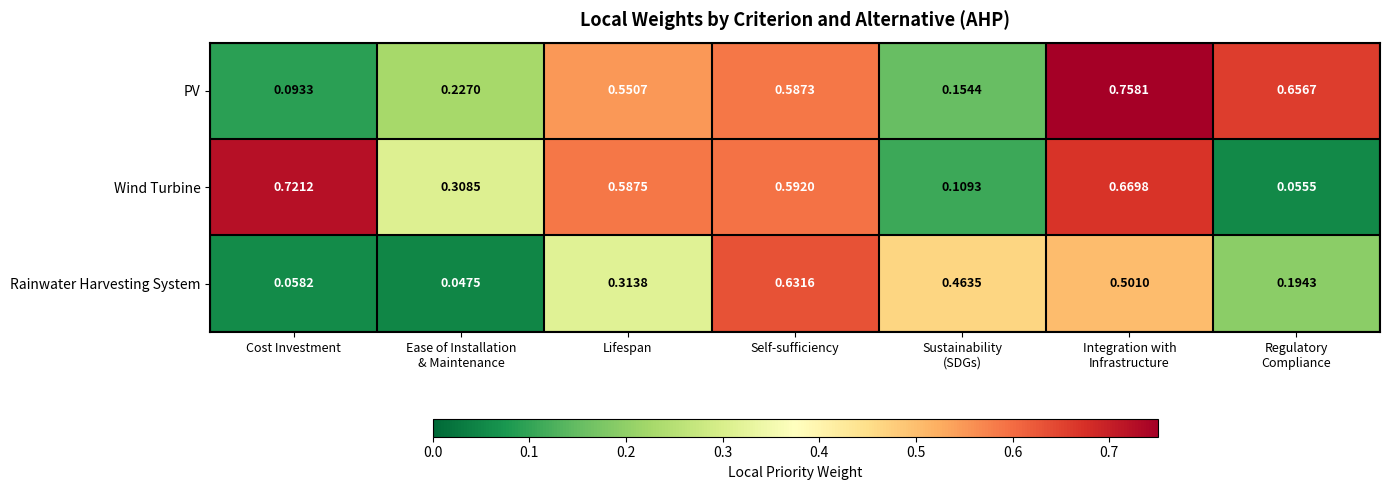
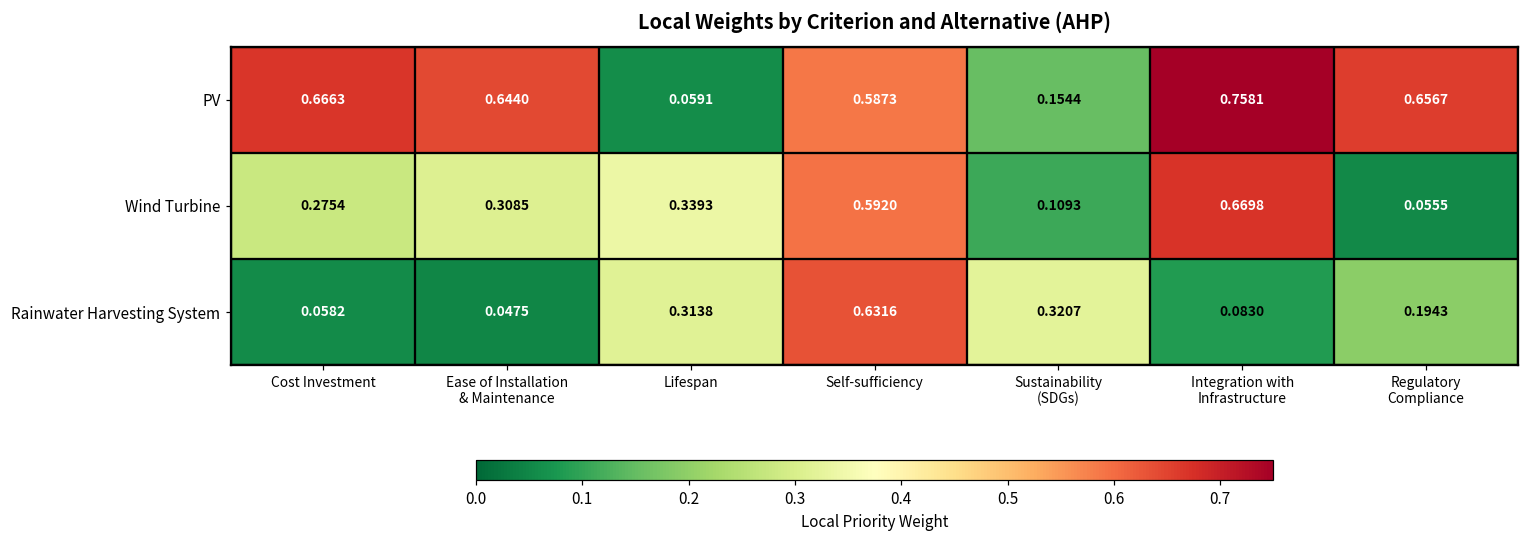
  {
    "PV": {
-     "Cost Investment": 0.0933,
-     "Ease of Installation & Maintenance": 0.2270,
-     "Lifespan": 0.5507,
+     "Cost Investment": 0.6663,
+     "Ease of Installation & Maintenance": 0.6440,
+     "Lifespan": 0.0591,
      "Self-sufficiency": 0.5873,
      "Sustainability (SDGs)": 0.1544,
      "Integration with Infrastructure": 0.7581,
      "Regulatory Compliance": 0.6567
    },
    "Wind Turbine": {
-     "Cost Investment": 0.7212,
+     "Cost Investment": 0.2754,
      "Ease of Installation & Maintenance": 0.3085,
-     "Lifespan": 0.5875,
+     "Lifespan": 0.3393,
      "Self-sufficiency": 0.5920,
      "Sustainability (SDGs)": 0.1093,
      "Integration with Infrastructure": 0.6698,
      "Regulatory Compliance": 0.0555
    },
    "Rainwater Harvesting System": {
      "Cost Investment": 0.0582,
      "Ease of Installation & Maintenance": 0.0475,
      "Lifespan": 0.3138,
      "Self-sufficiency": 0.6316,
-     "Sustainability (SDGs)": 0.4635,
-     "Integration with Infrastructure": 0.5010,
+     "Sustainability (SDGs)": 0.3207,
+     "Integration with Infrastructure": 0.0830,
      "Regulatory Compliance": 0.1943
    }
  }
